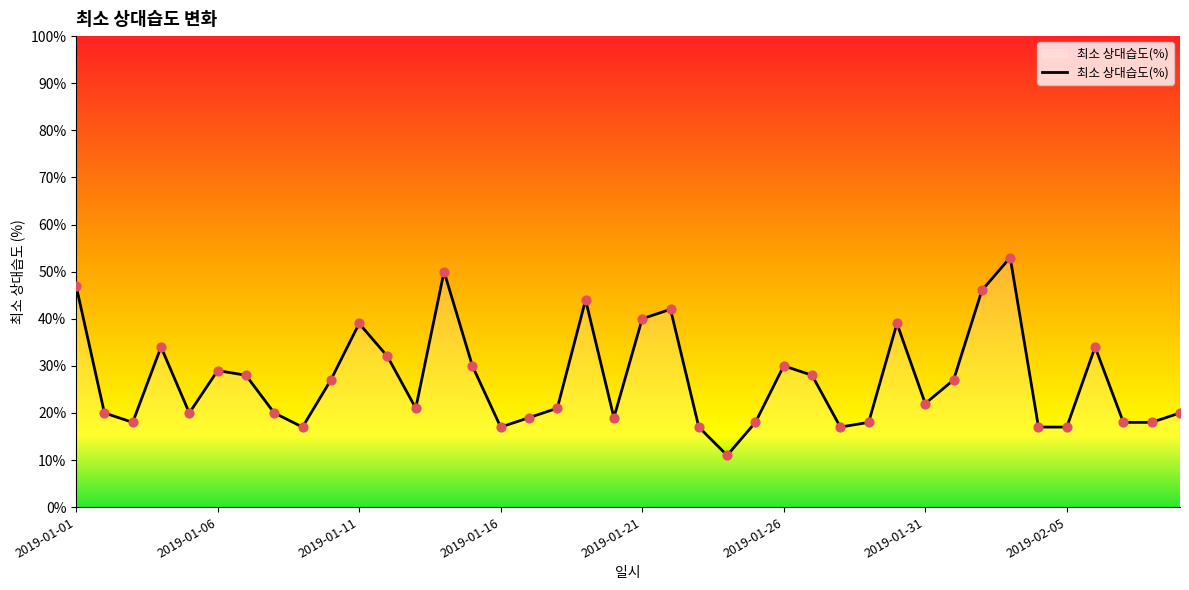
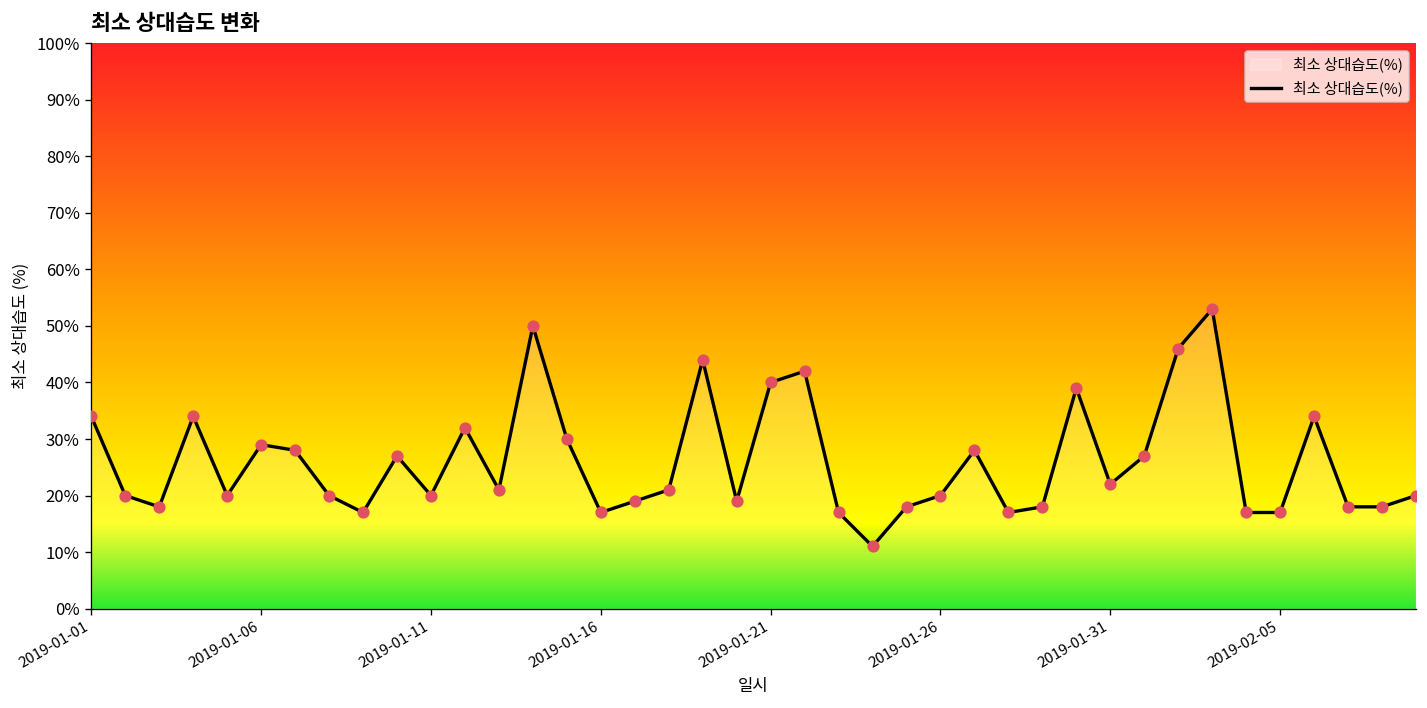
  {
-   "2019-01-01": "47%",
+   "2019-01-01": "34%",
    "2019-01-06": "29%",
-   "2019-01-11": "39%",
+   "2019-01-11": "20%",
    "2019-01-16": "17%",
    "2019-01-21": "40%",
-   "2019-01-26": "30%",
+   "2019-01-26": "20%",
    "2019-01-31": "22%",
    "2019-02-05": "17%"
  }
